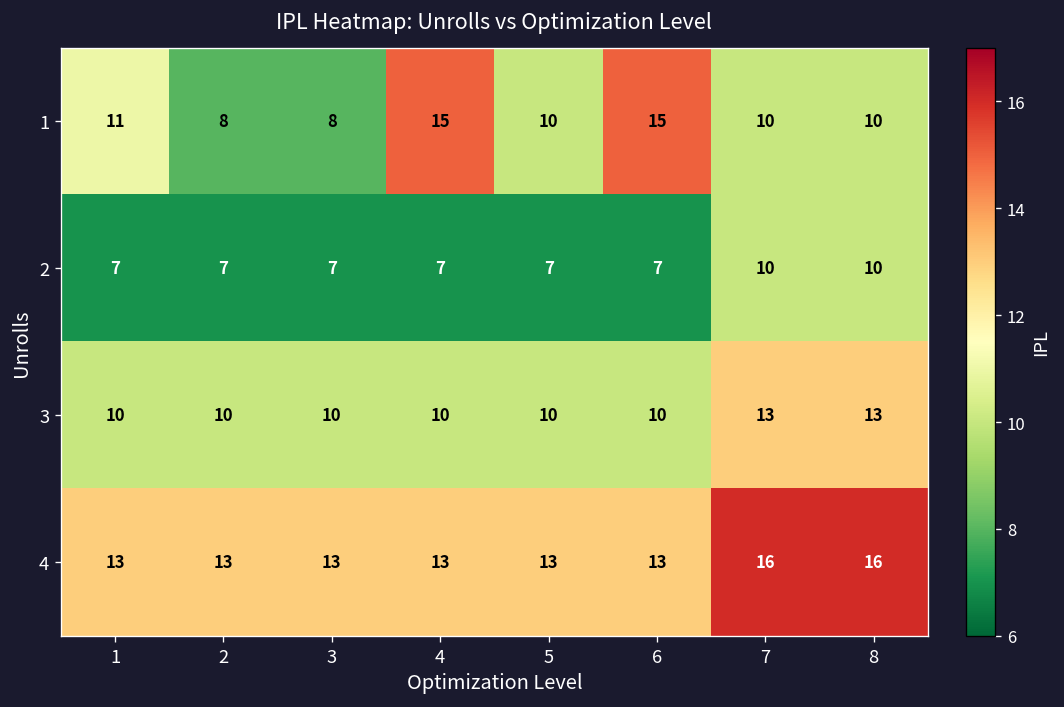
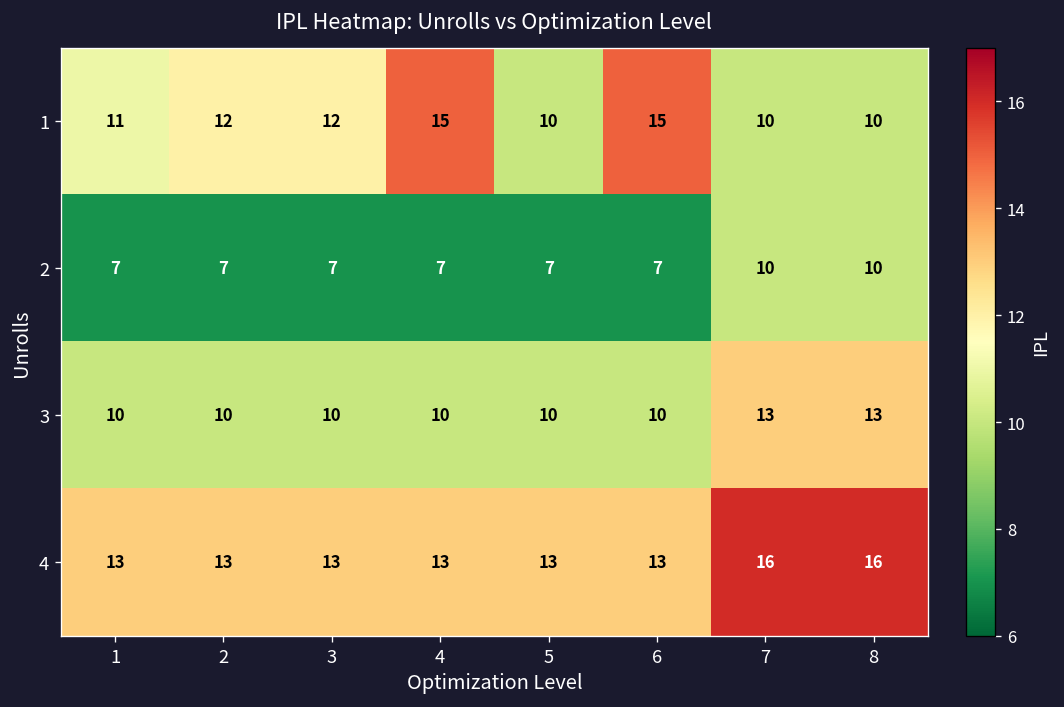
  {
    "1": {
      "1": 11,
-     "2": 8,
-     "3": 8,
+     "2": 12,
+     "3": 12,
      "4": 15,
      "5": 10,
      "6": 15,
      "7": 10,
      "8": 10
    },
    "2": {
      "1": 7,
      "2": 7,
      "3": 7,
      "4": 7,
      "5": 7,
      "6": 7,
      "7": 10,
      "8": 10
    },
    "3": {
      "1": 10,
      "2": 10,
      "3": 10,
      "4": 10,
      "5": 10,
      "6": 10,
      "7": 13,
      "8": 13
    },
    "4": {
      "1": 13,
      "2": 13,
      "3": 13,
      "4": 13,
      "5": 13,
      "6": 13,
      "7": 16,
      "8": 16
    }
  }
